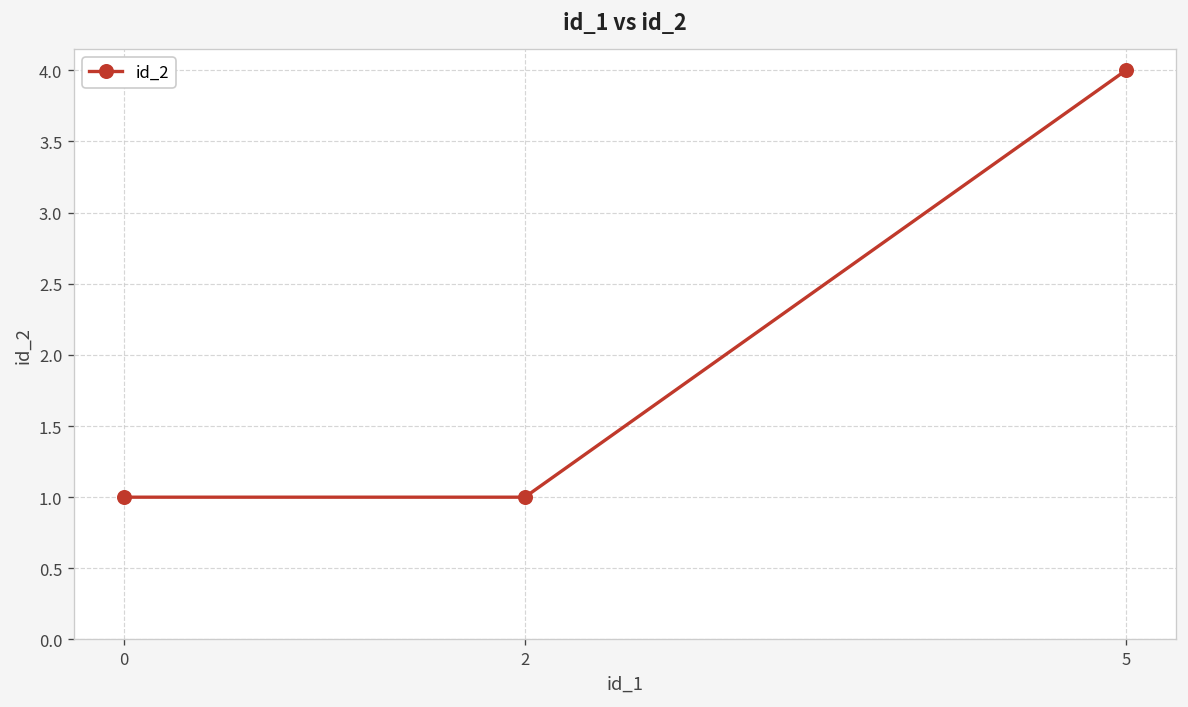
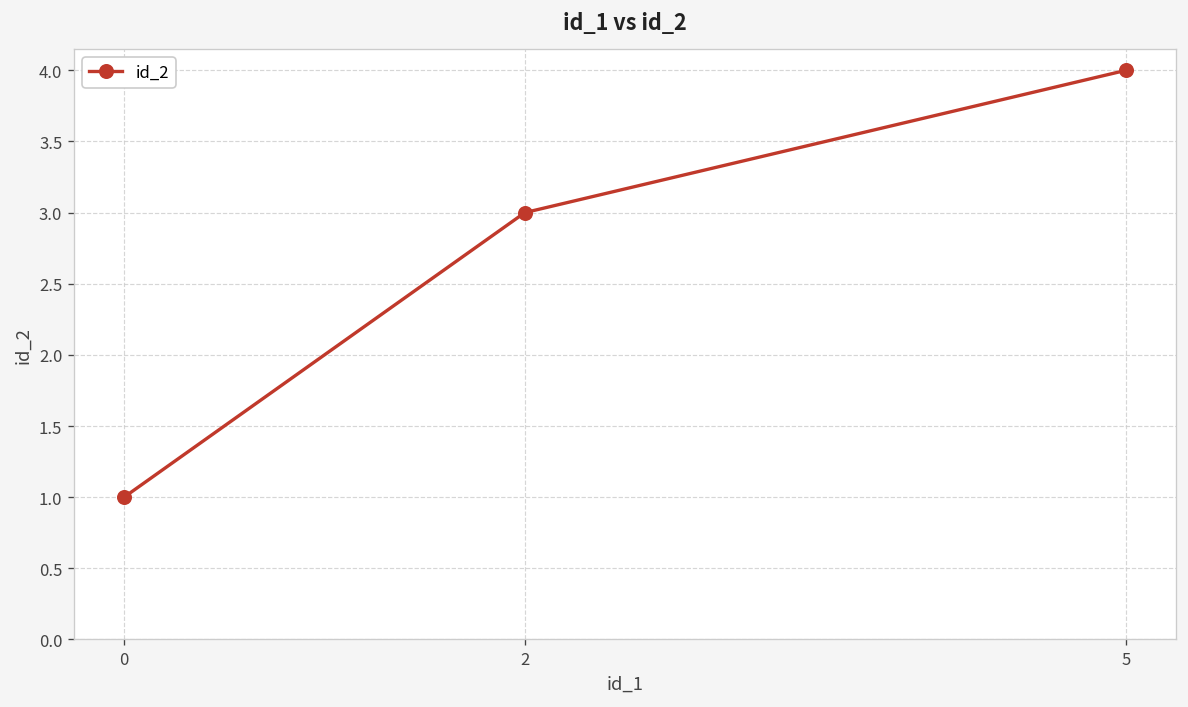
  {
    "0": 1,
-   "2": 1,
+   "2": 3,
    "5": 4
  }
